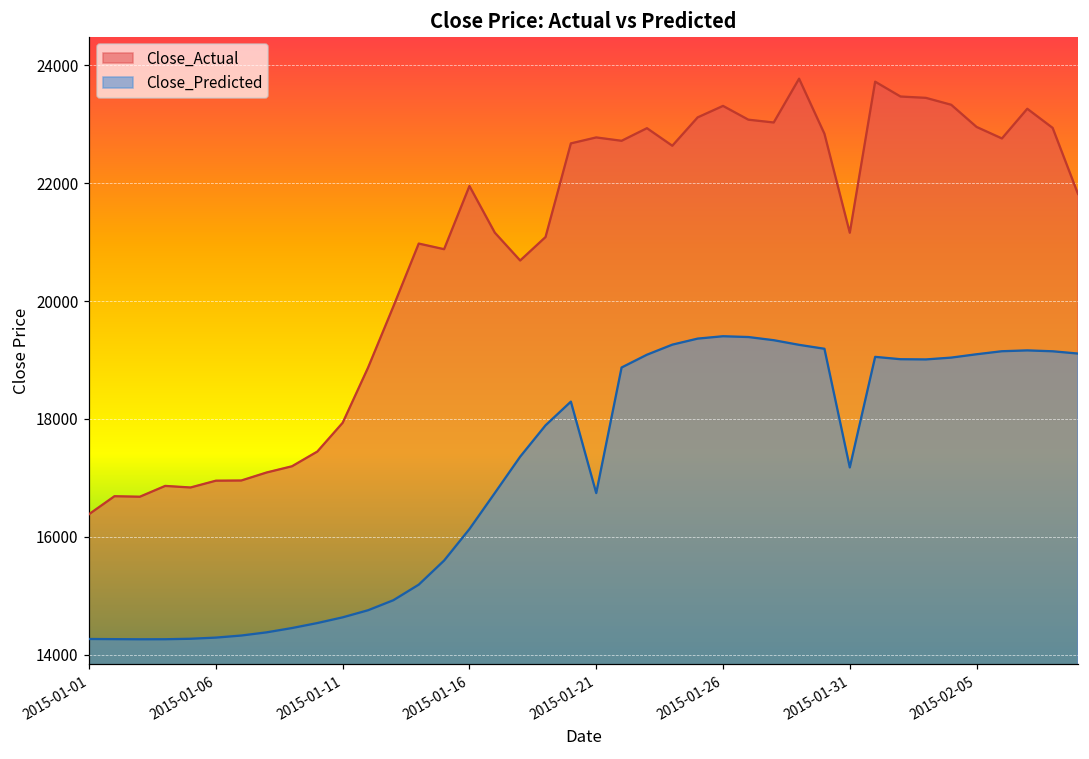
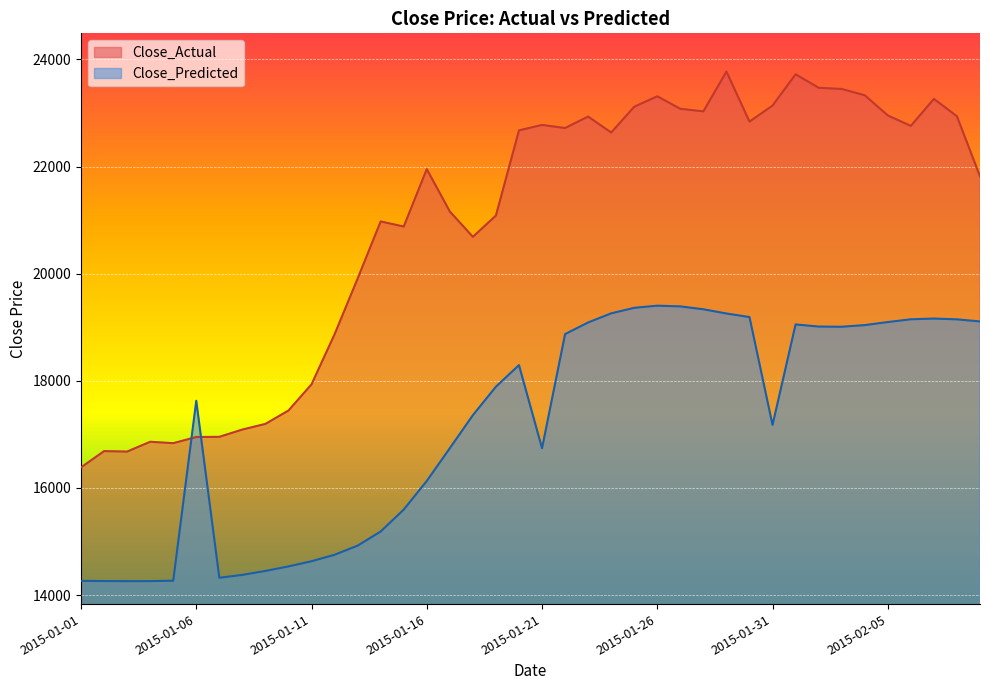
  {
    "Close_Actual": {
      "2015-01-01": 16400,
      "2015-01-06": 17000,
      "2015-01-11": 17900,
      "2015-01-16": 22000,
      "2015-01-21": 22800,
      "2015-01-26": 23300,
-     "2015-01-31": 21200,
+     "2015-01-31": 23100,
      "2015-02-05": 23000
    },
    "Close_Predicted": {
      "2015-01-01": 14300,
-     "2015-01-06": 14300,
+     "2015-01-06": 17600,
      "2015-01-11": 14600,
      "2015-01-16": 16100,
      "2015-01-21": 16700,
      "2015-01-26": 19400,
      "2015-01-31": 17200,
      "2015-02-05": 19100
    }
  }
